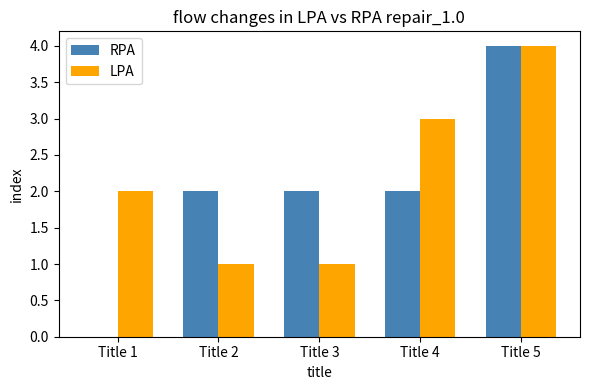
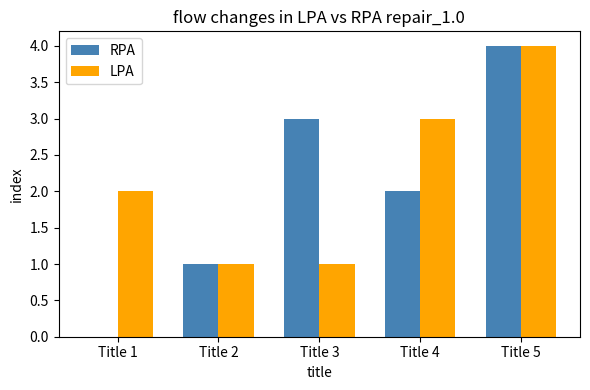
  {
    "RPA": {
      "Title 1": 0,
-     "Title 2": 2,
-     "Title 3": 2,
+     "Title 2": 1,
+     "Title 3": 3,
      "Title 4": 2,
      "Title 5": 4
    },
    "LPA": {
      "Title 1": 2,
      "Title 2": 1,
      "Title 3": 1,
      "Title 4": 3,
      "Title 5": 4
    }
  }
